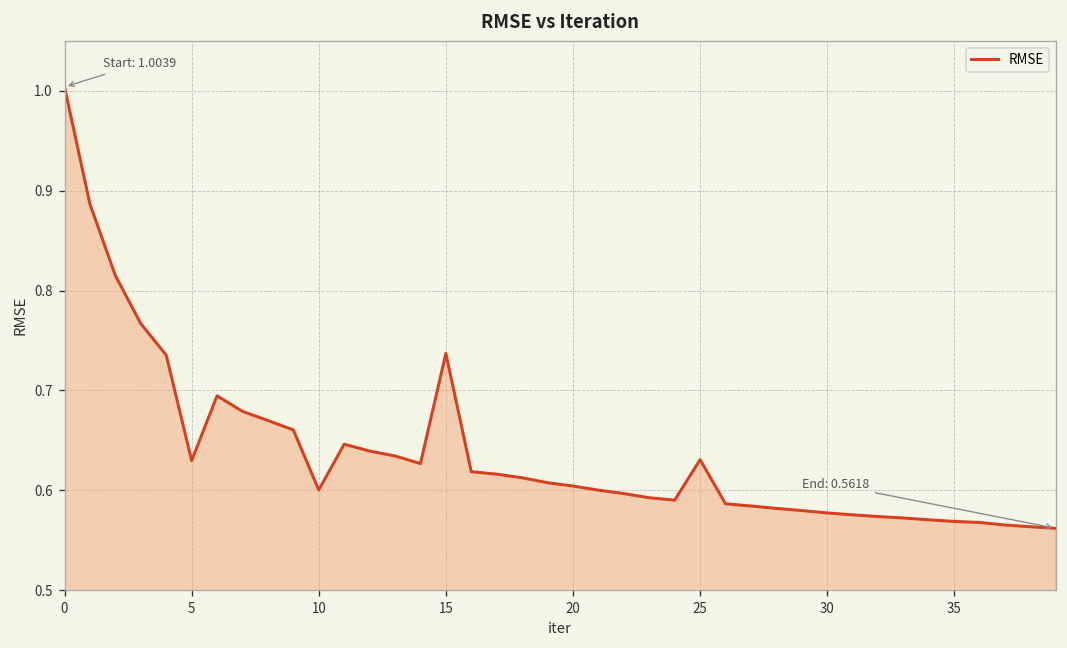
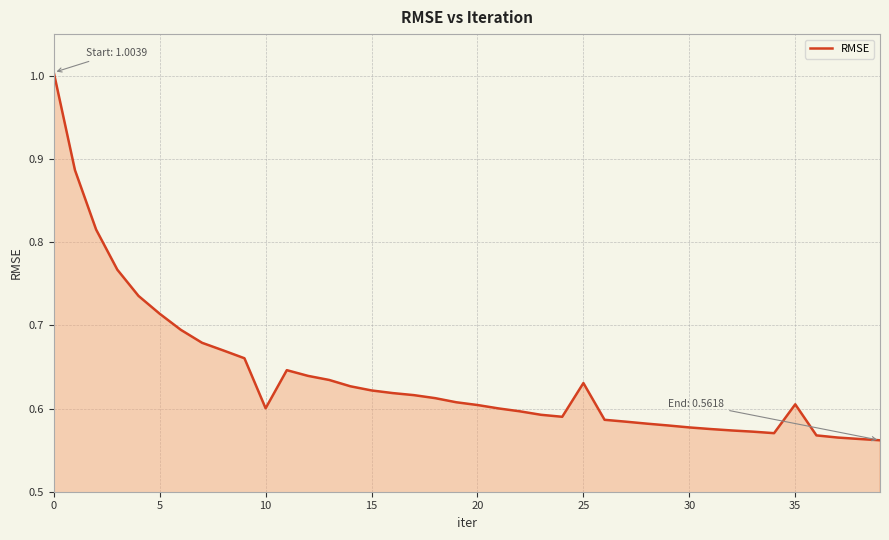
  {
-   "5": 0.63,
+   "5": 0.71,
    "10": 0.60,
-   "15": 0.74,
+   "15": 0.62,
    "20": 0.60,
    "25": 0.63,
-   "35": 0.57
+   "35": 0.61
  }
